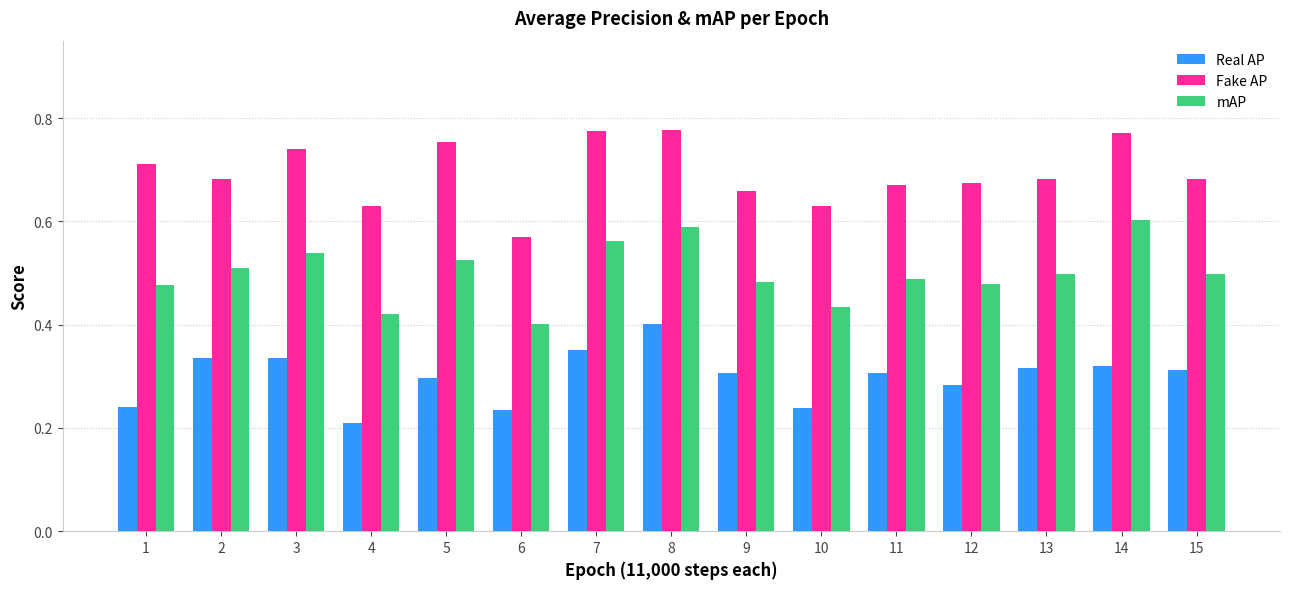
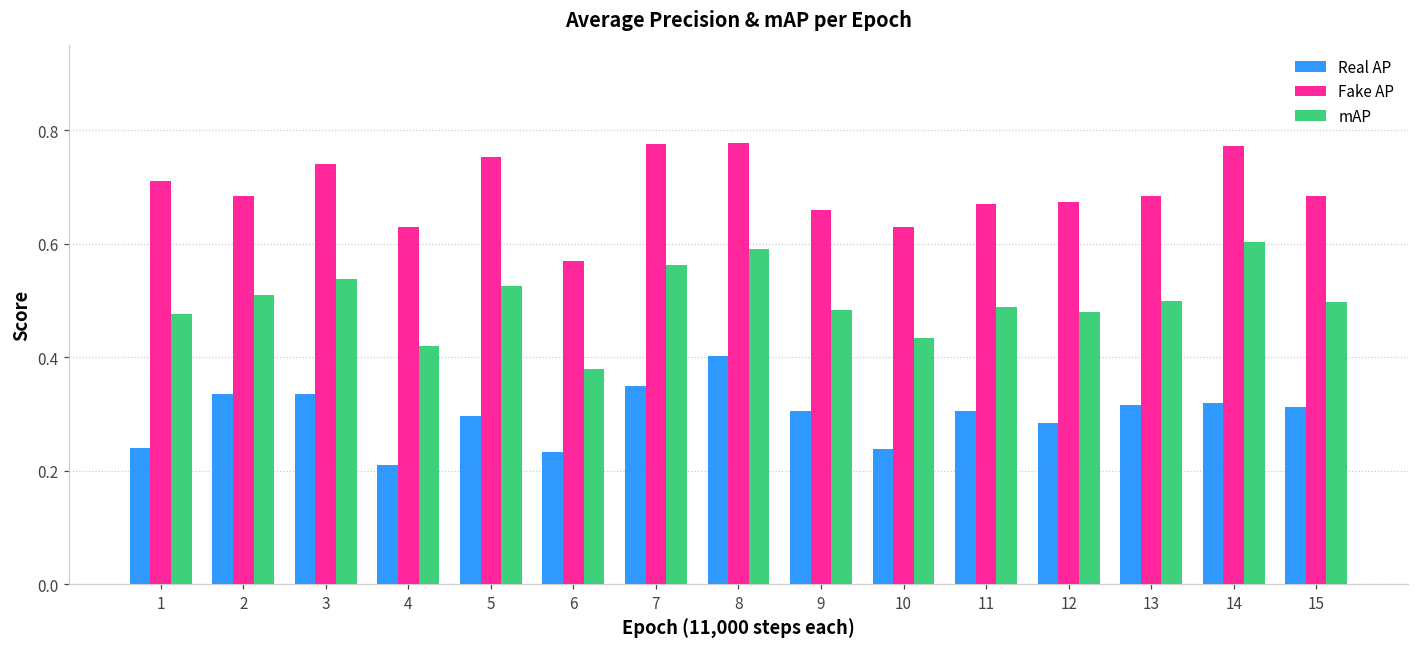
  {
    "Real AP": {
      "1": 0.24,
      "2": 0.34,
      "3": 0.34,
      "4": 0.21,
      "5": 0.30,
      "6": 0.23,
      "7": 0.35,
      "8": 0.40,
      "9": 0.31,
      "10": 0.24,
      "11": 0.31,
      "12": 0.28,
      "13": 0.32,
      "14": 0.32,
      "15": 0.31
    },
    "Fake AP": {
      "1": 0.71,
      "2": 0.68,
      "3": 0.74,
      "4": 0.63,
      "5": 0.75,
      "6": 0.57,
      "7": 0.78,
      "8": 0.78,
      "9": 0.66,
      "10": 0.63,
      "11": 0.67,
      "12": 0.67,
      "13": 0.68,
      "14": 0.77,
      "15": 0.68
    },
    "mAP": {
      "1": 0.48,
      "2": 0.51,
      "3": 0.54,
      "4": 0.42,
      "5": 0.53,
-     "6": 0.40,
+     "6": 0.38,
      "7": 0.56,
      "8": 0.59,
      "9": 0.48,
      "10": 0.43,
      "11": 0.49,
      "12": 0.48,
      "13": 0.50,
      "14": 0.60,
      "15": 0.50
    }
  }
